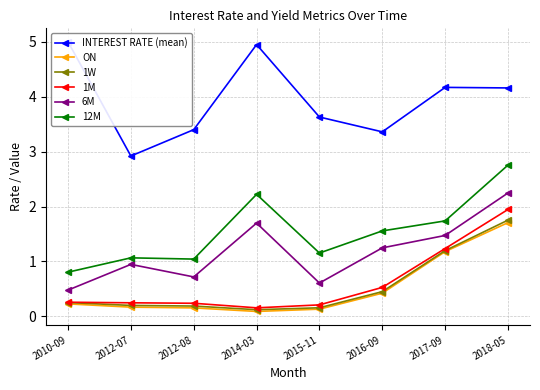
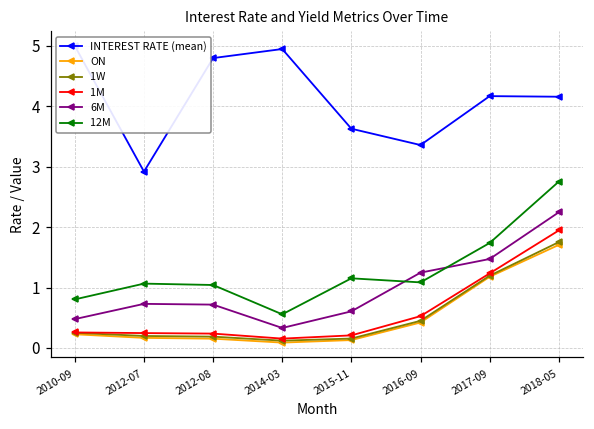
  {
    "INTEREST RATE (mean)": {
      "2012-07": 2.9,
-     "2012-08": 3.4,
+     "2012-08": 4.8,
      "2014-03": 5.0,
      "2015-11": 3.6,
      "2016-09": 3.4,
      "2017-09": 4.2,
      "2018-05": 4.2
    },
    "1M": {
      "2012-07": 0.2,
      "2012-08": 0.2,
      "2015-11": 0.2,
      "2016-09": 0.5,
      "2018-05": 1.9
    },
    "6M": {
      "2010-09": 0.5,
-     "2012-07": 0.9,
+     "2012-07": 0.7,
      "2012-08": 0.7,
-     "2014-03": 1.7,
+     "2014-03": 0.3,
      "2015-11": 0.6,
      "2016-09": 1.2,
      "2017-09": 1.5,
      "2018-05": 2.2
    },
    "12M": {
      "2010-09": 0.8,
      "2012-07": 1.1,
      "2012-08": 1.0,
-     "2014-03": 2.2,
+     "2014-03": 0.6,
      "2015-11": 1.2,
-     "2016-09": 1.6,
+     "2016-09": 1.1,
      "2017-09": 1.7,
      "2018-05": 2.8
    }
  }
